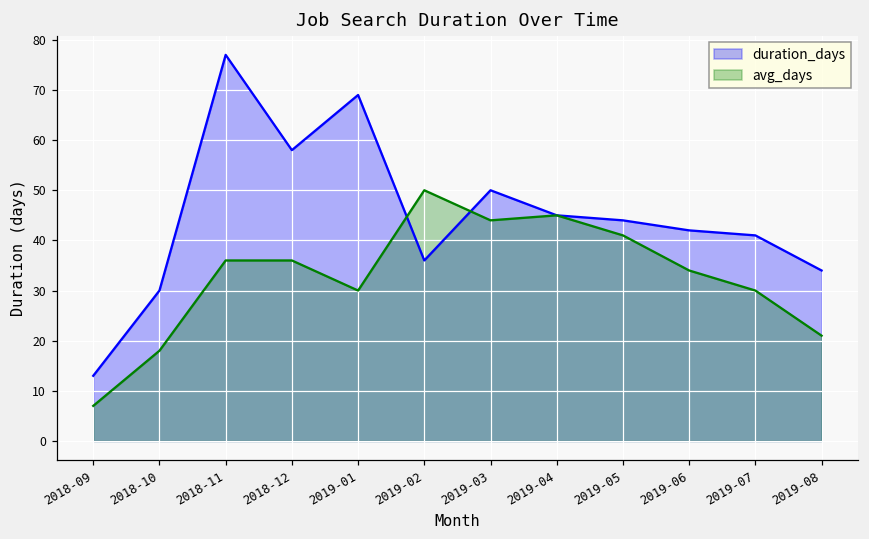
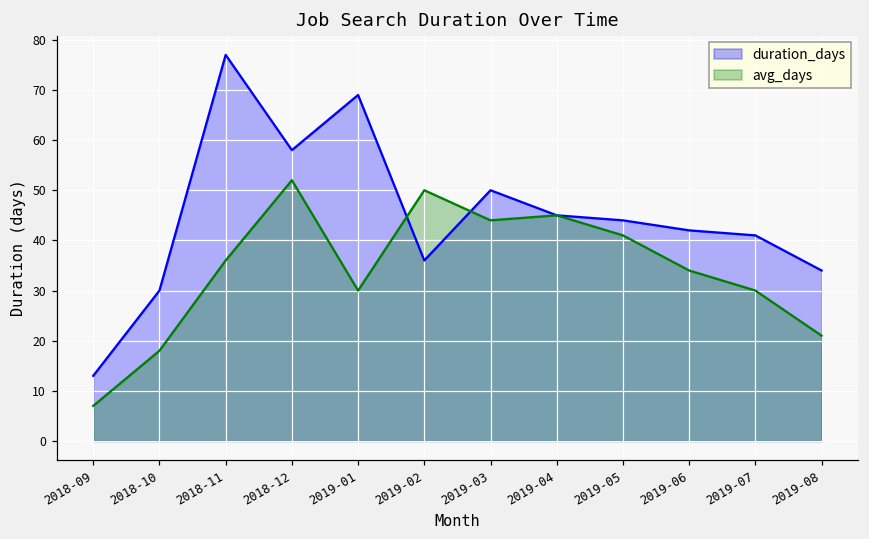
  {
    "duration_days": {
      "2018-09": 13,
      "2018-10": 30,
      "2018-11": 77,
      "2018-12": 58,
      "2019-01": 69,
      "2019-02": 36,
      "2019-03": 50,
      "2019-05": 44,
      "2019-06": 42,
      "2019-07": 41,
      "2019-08": 34
    },
    "avg_days": {
      "2018-09": 7,
      "2018-10": 18,
      "2018-11": 36,
-     "2018-12": 36,
+     "2018-12": 52,
      "2019-01": 30,
      "2019-02": 50,
      "2019-03": 44,
      "2019-05": 41,
      "2019-06": 34,
      "2019-07": 30,
      "2019-08": 21
    }
  }
